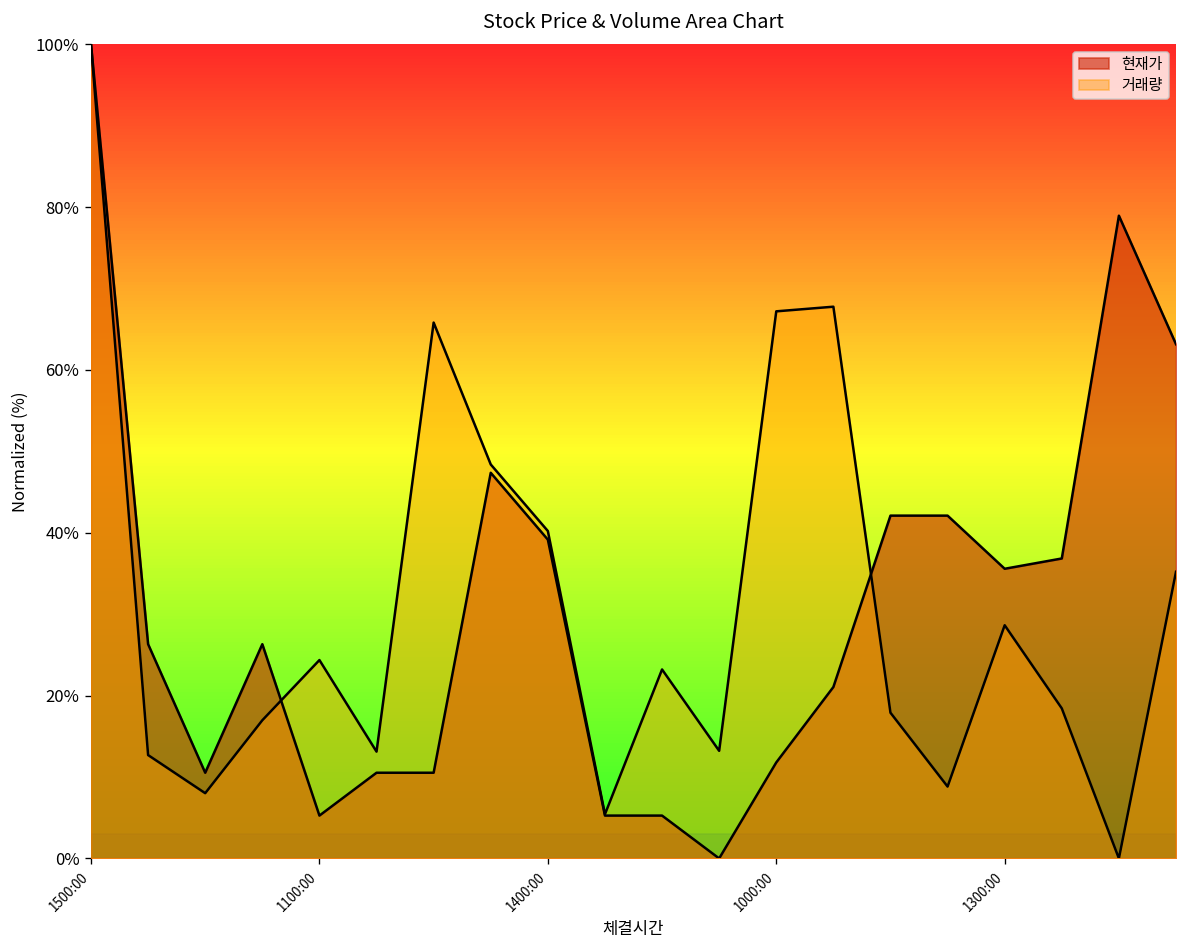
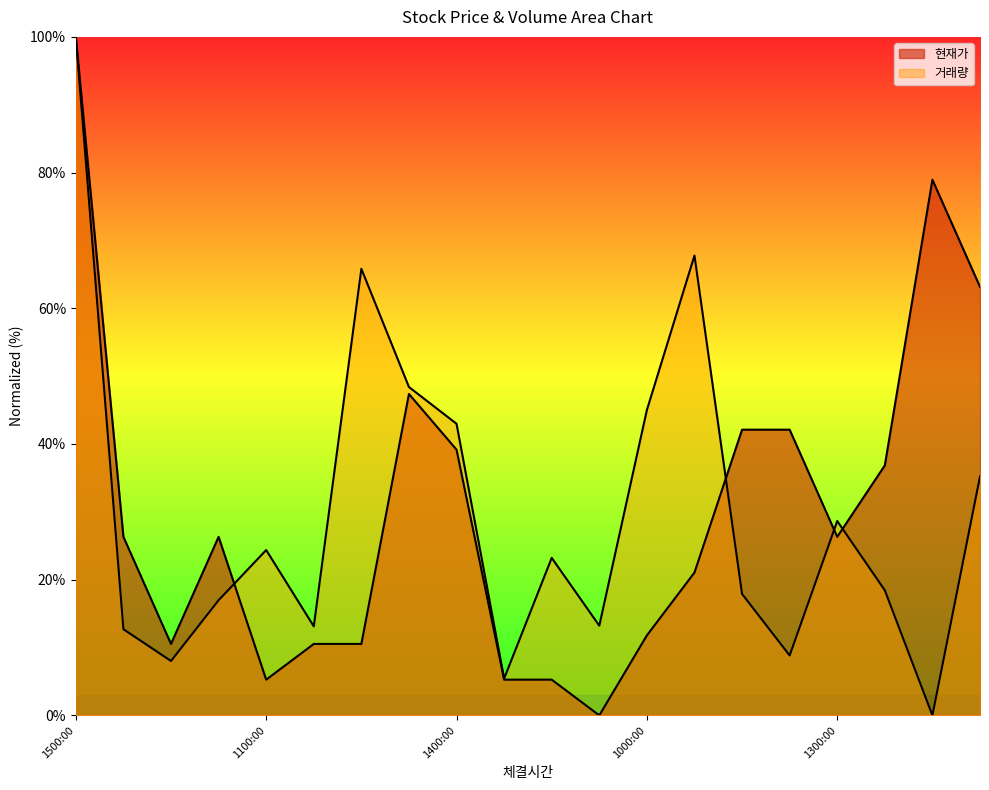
  {
    "현재가": {
      "1100:00": "5%",
      "1400:00": "39%",
      "1000:00": "12%",
-     "1300:00": "36%"
+     "1300:00": "26%"
    },
    "거래량": {
      "1100:00": "24%",
-     "1400:00": "40%",
-     "1000:00": "67%",
+     "1400:00": "43%",
+     "1000:00": "45%",
      "1300:00": "29%"
    }
  }
